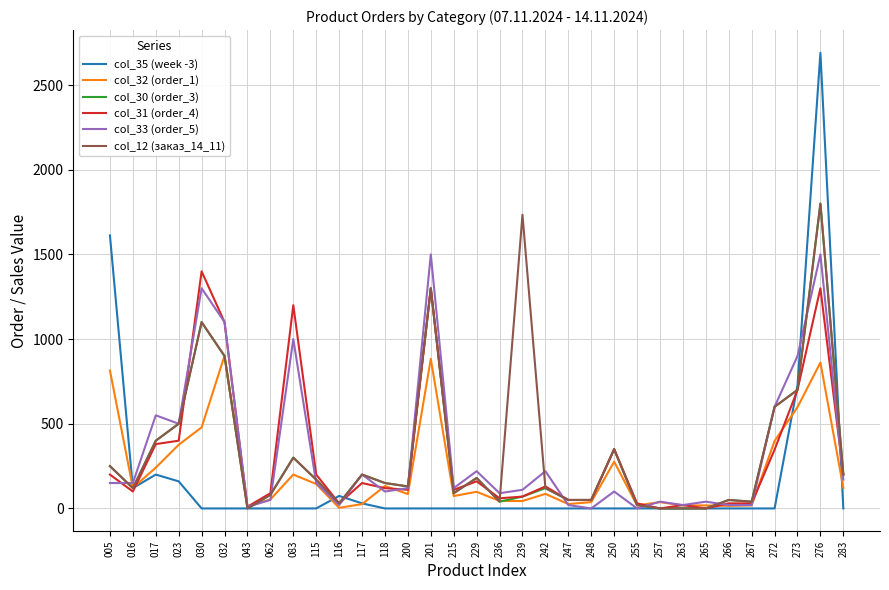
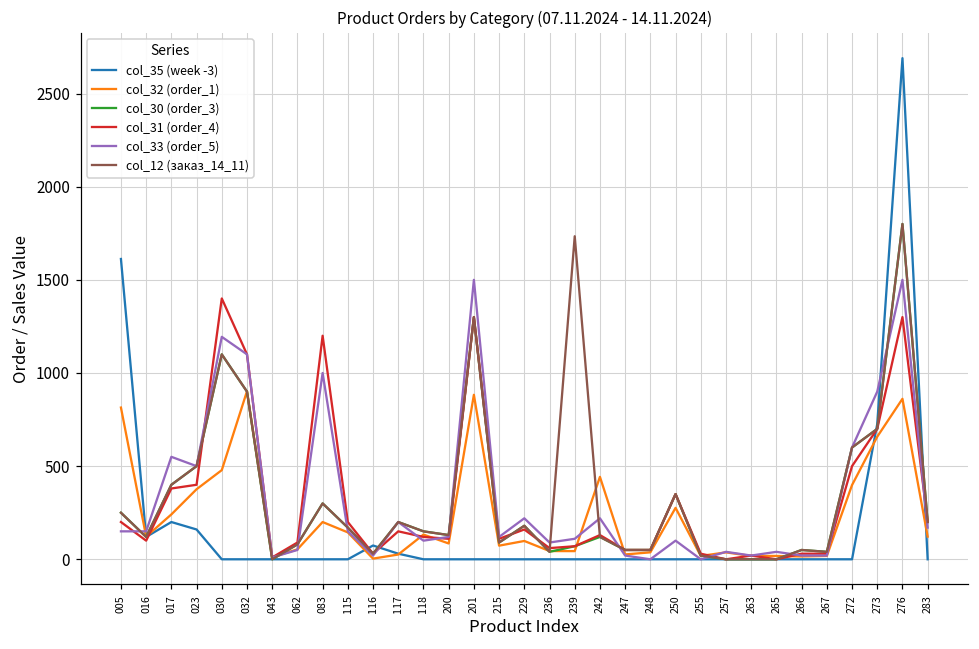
  {
    "col_35 (week -3)": {
      "005": 1610,
      "017": 200,
      "023": 160,
      "030": 0,
      "032": 0,
      "062": 0,
      "083": 0,
      "115": 0,
      "116": 70,
      "118": 0,
      "200": 0,
      "201": 0,
      "215": 0,
      "229": 0,
      "236": 0,
      "239": 0,
      "242": 0,
      "247": 0,
      "250": 0,
      "267": 0,
      "272": 0,
      "273": 730,
      "276": 2690,
      "283": 0
    },
    "col_32 (order_1)": {
      "005": 810,
      "017": 240,
      "023": 380,
      "030": 480,
      "083": 200,
      "116": 0,
      "200": 80,
      "201": 880,
      "215": 70,
      "229": 100,
      "239": 40,
-     "242": 90,
+     "242": 440,
      "250": 280,
      "265": 20,
      "272": 400,
-     "273": 600,
+     "273": 660,
      "276": 860,
      "283": 120
    },
    "col_31 (order_4)": {
      "005": 200,
      "016": 100,
      "017": 380,
      "023": 400,
      "030": 1400,
      "083": 1200,
      "115": 200,
      "117": 150,
      "229": 160,
      "236": 60,
-     "272": 350,
+     "272": 500,
      "276": 1300
    },
    "col_33 (order_5)": {
      "005": 150,
      "016": 150,
      "017": 550,
-     "030": 1300,
+     "030": 1190,
      "083": 1000,
      "118": 100,
      "201": 1500,
      "229": 220,
      "236": 90,
      "239": 110,
      "242": 220,
      "250": 100,
      "265": 40,
      "273": 900,
      "276": 1500,
      "283": 170
    },
    "col_12 (заказ_14_11)": {
      "239": 1730
    }
  }
